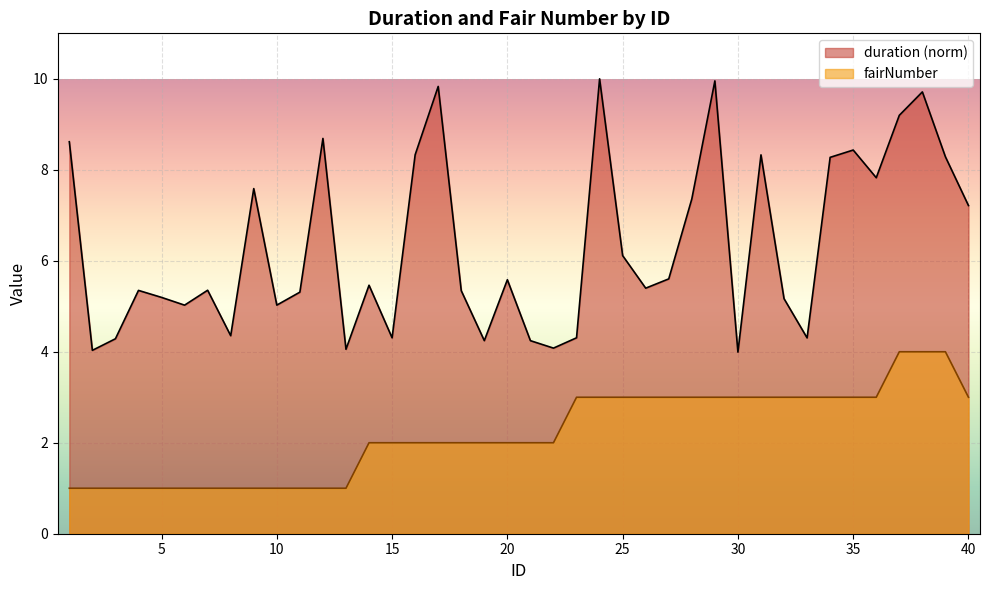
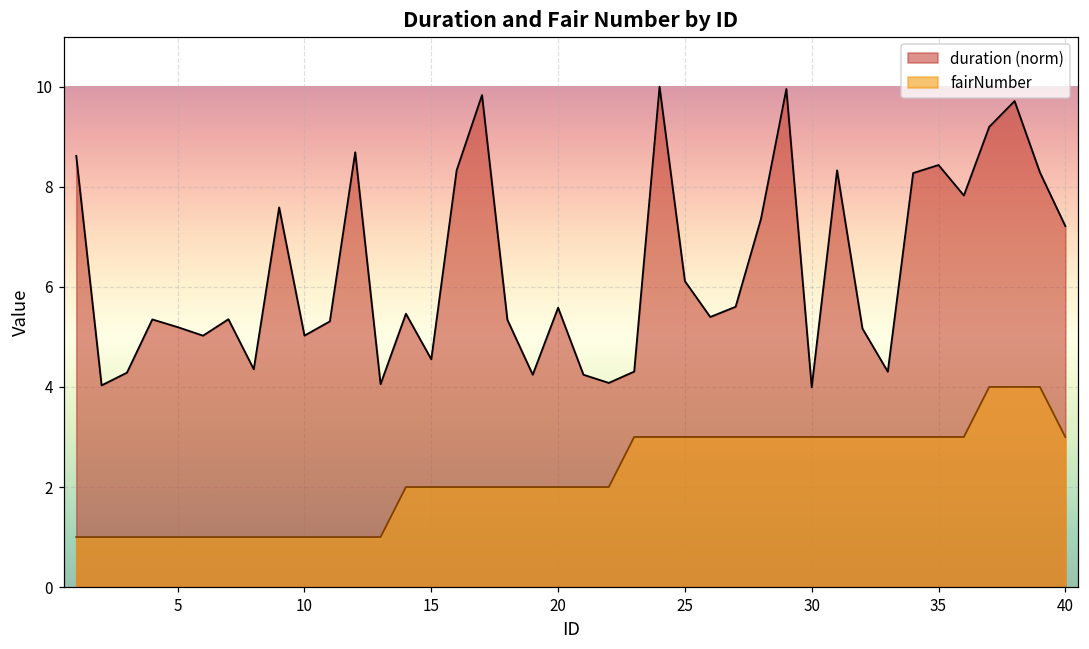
  {
    "duration (norm)": {
      "5": 5.2,
      "10": 5.0,
-     "15": 4.3,
+     "15": 4.6,
      "20": 5.6,
      "25": 6.1,
      "30": 4.0,
      "35": 8.4,
      "40": 7.2
    },
    "fairNumber": {
      "5": 1.0,
      "10": 1.0,
      "15": 2.0,
      "20": 2.0,
      "25": 3.0,
      "30": 3.0,
      "35": 3.0,
      "40": 3.0
    }
  }
